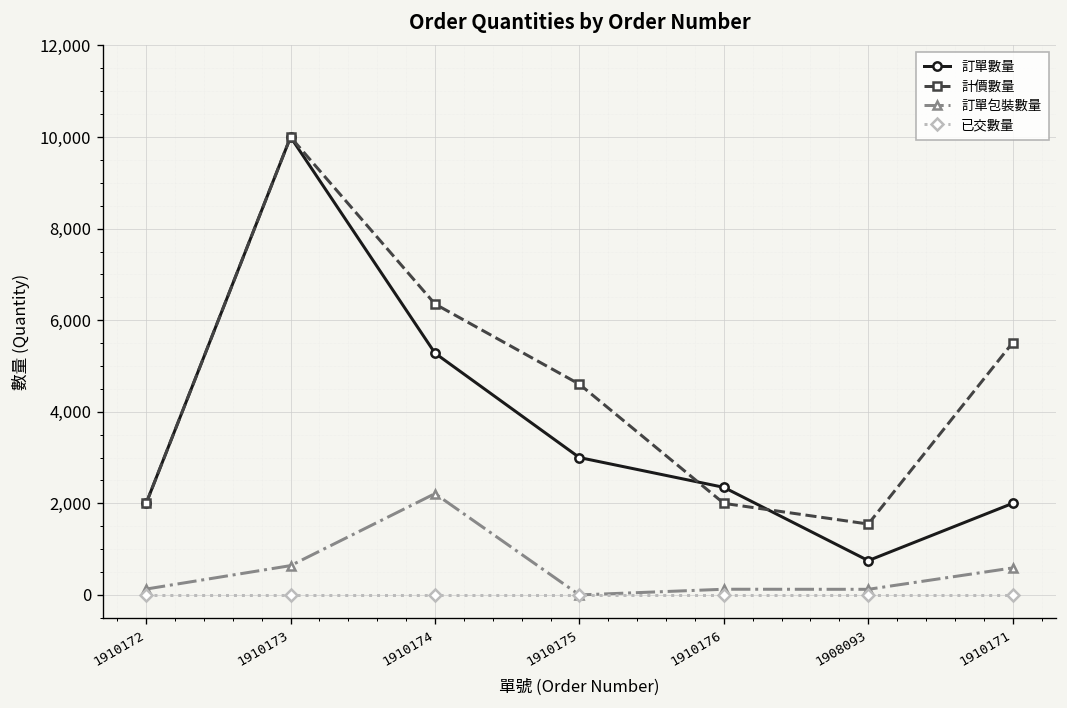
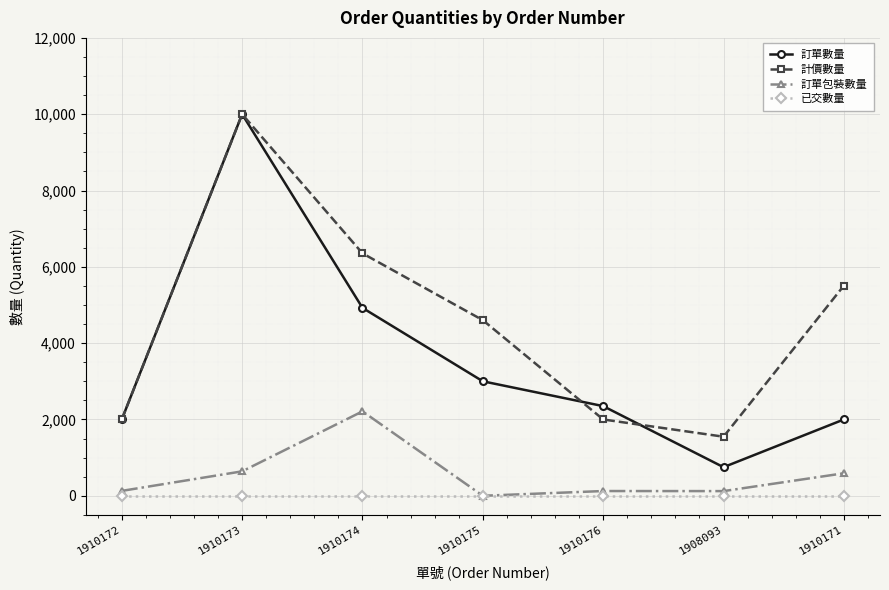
  {
    "訂單數量": {
-     "1910174": "5,300",
+     "1910174": "4,900",
      "1910175": "3,000",
      "1910176": "2,300",
      "1908093": "700",
      "1910171": "2,000"
    },
    "計價數量": {
      "1910174": "6,400",
      "1910175": "4,600",
      "1910176": "2,000",
      "1908093": "1,500",
      "1910171": "5,500"
    },
    "訂單包裝數量": {
      "1910172": "100",
      "1910173": "600",
      "1910174": "2,200",
      "1910176": "100",
      "1908093": "100",
      "1910171": "600"
    },
    "已交數量": {
      "1910172": "0",
      "1910173": "0",
      "1910174": "0",
      "1910176": "0",
      "1908093": "0",
      "1910171": "0"
    }
  }
